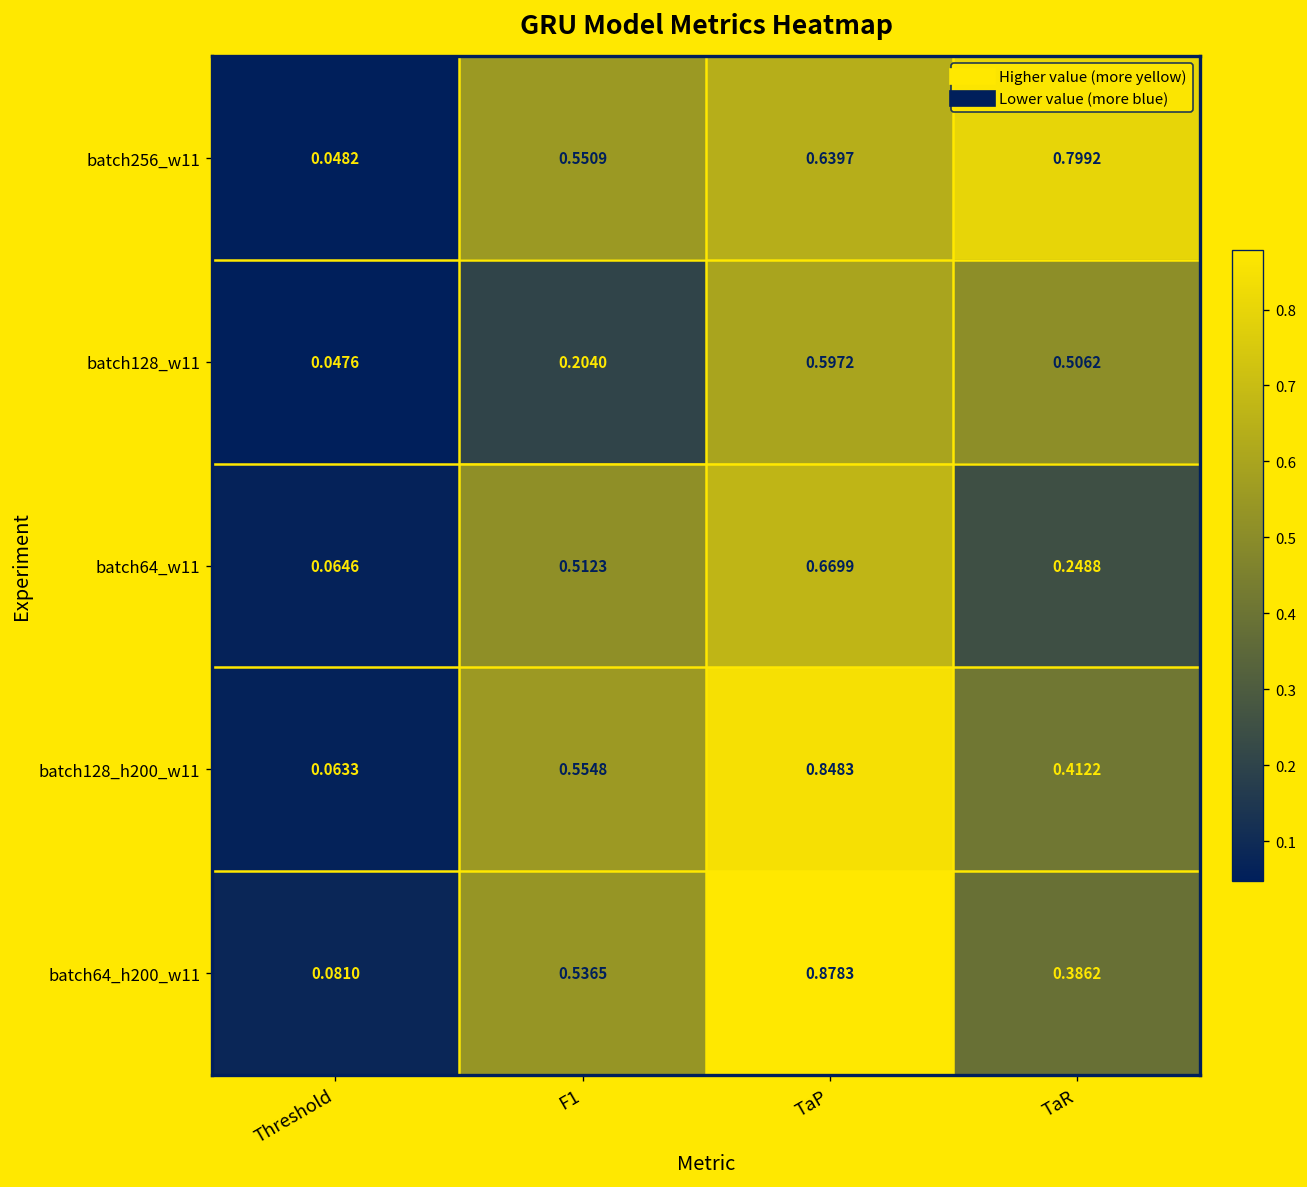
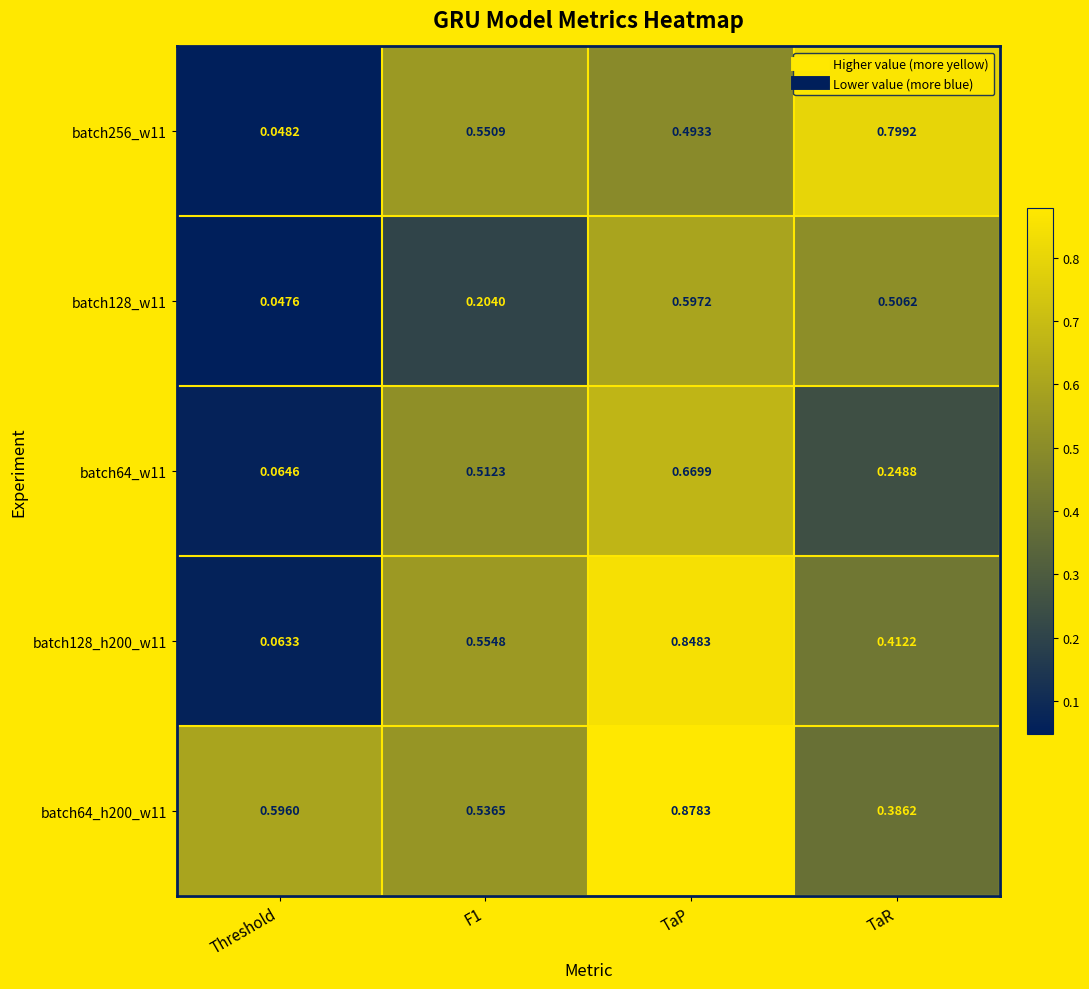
  {
    "batch256_w11": {
      "Threshold": 0.0482,
      "F1": 0.5509,
-     "TaP": 0.6397,
+     "TaP": 0.4933,
      "TaR": 0.7992
    },
    "batch128_w11": {
      "Threshold": 0.0476,
      "F1": 0.2040,
      "TaP": 0.5972,
      "TaR": 0.5062
    },
    "batch64_w11": {
      "Threshold": 0.0646,
      "F1": 0.5123,
      "TaP": 0.6699,
      "TaR": 0.2488
    },
    "batch128_h200_w11": {
      "Threshold": 0.0633,
      "F1": 0.5548,
      "TaP": 0.8483,
      "TaR": 0.4122
    },
    "batch64_h200_w11": {
-     "Threshold": 0.0810,
+     "Threshold": 0.5960,
      "F1": 0.5365,
      "TaP": 0.8783,
      "TaR": 0.3862
    }
  }
